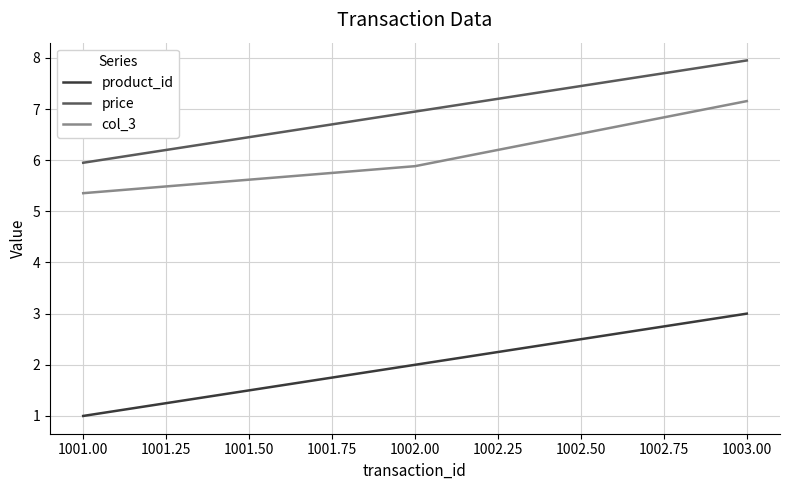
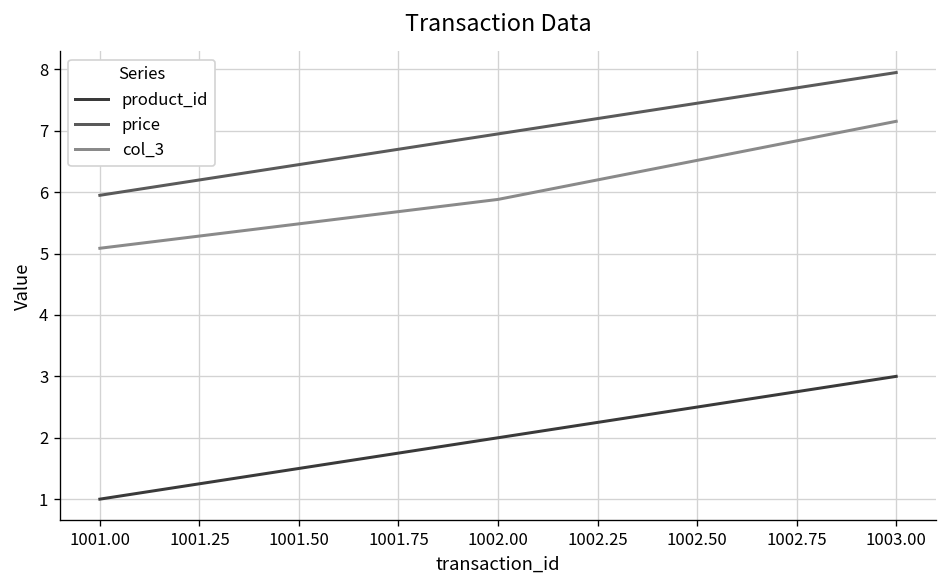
  {
    "col_3": {
-     "1001.00": 5.4,
+     "1001.00": 5.1,
      "1002.00": 5.9,
      "1003.00": 7.2
    }
  }
